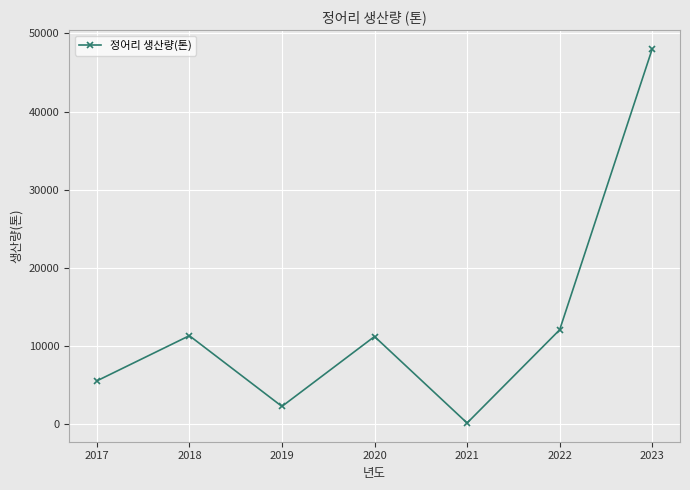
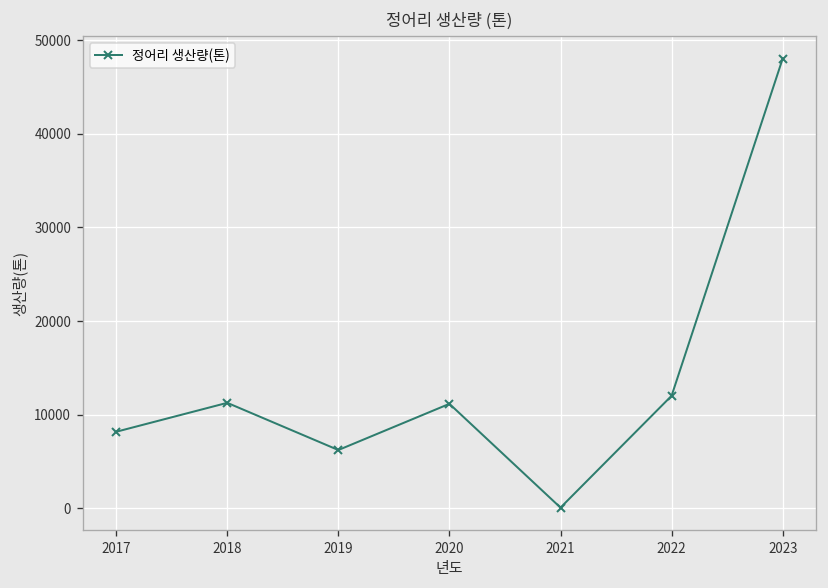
  {
-   "2017": 5000,
+   "2017": 8000,
    "2018": 11000,
-   "2019": 2000,
+   "2019": 6000,
    "2020": 11000,
    "2021": 0,
    "2022": 12000,
    "2023": 48000
  }
